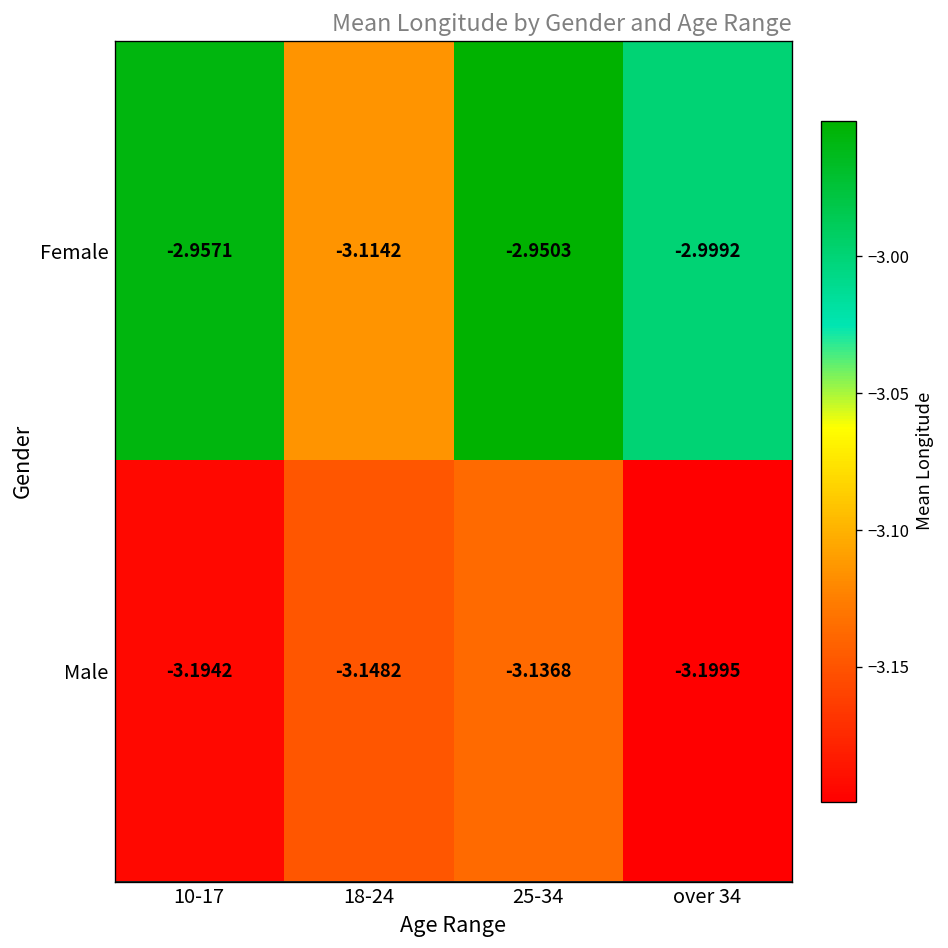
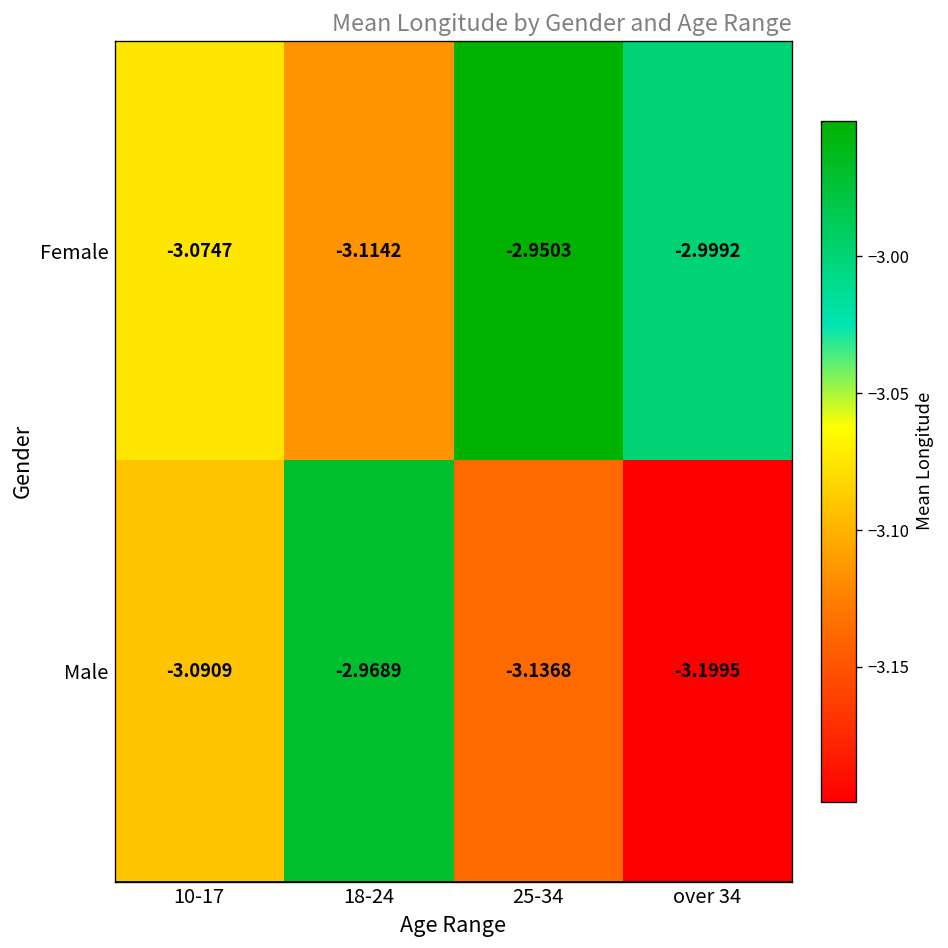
  {
    "Female": {
-     "10-17": -2.9571,
+     "10-17": -3.0747,
      "18-24": -3.1142,
      "25-34": -2.9503,
      "over 34": -2.9992
    },
    "Male": {
-     "10-17": -3.1942,
-     "18-24": -3.1482,
+     "10-17": -3.0909,
+     "18-24": -2.9689,
      "25-34": -3.1368,
      "over 34": -3.1995
    }
  }
